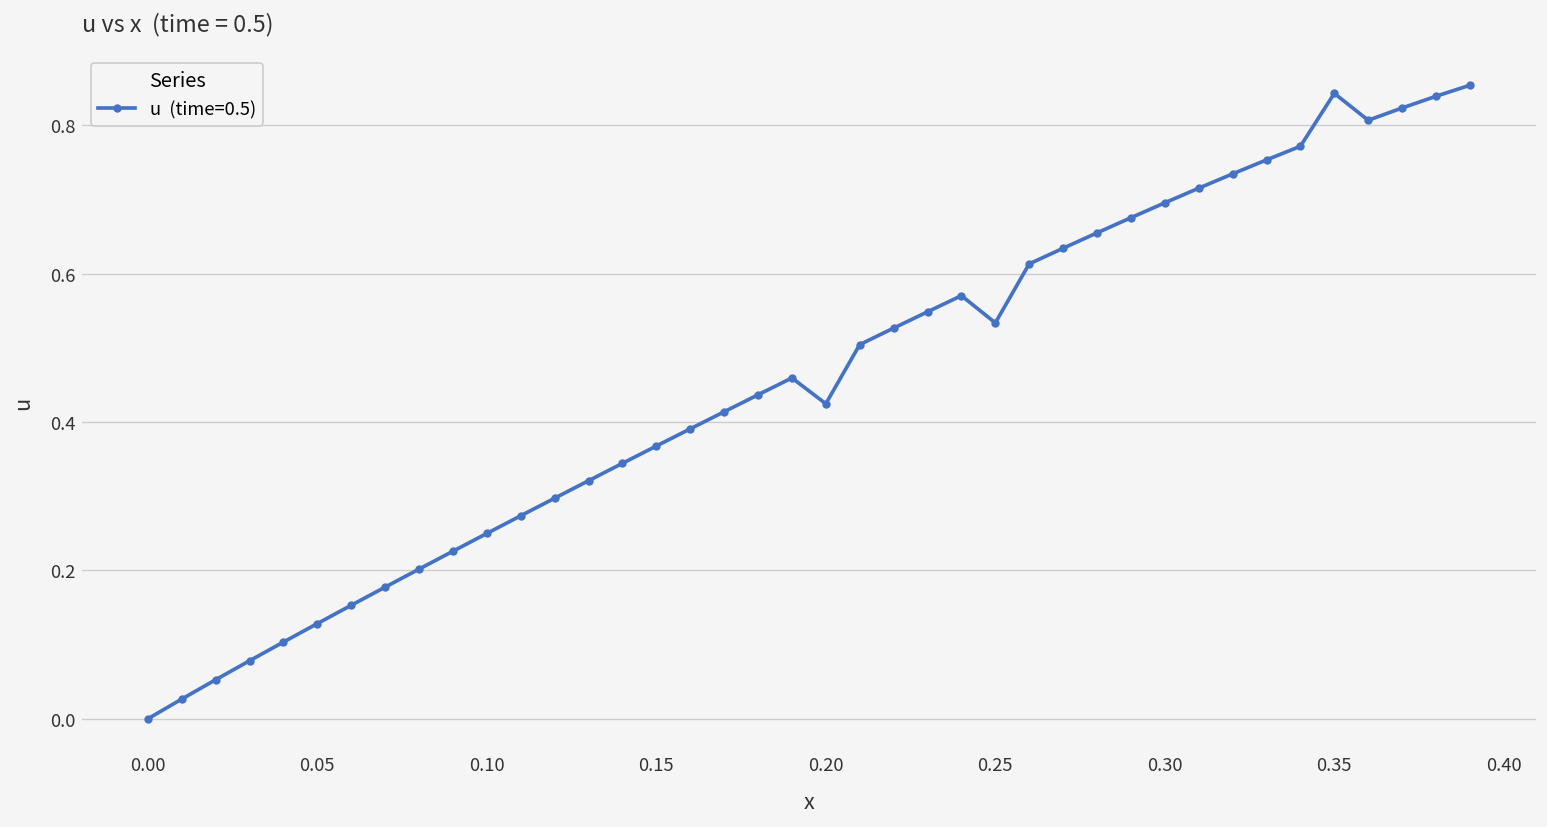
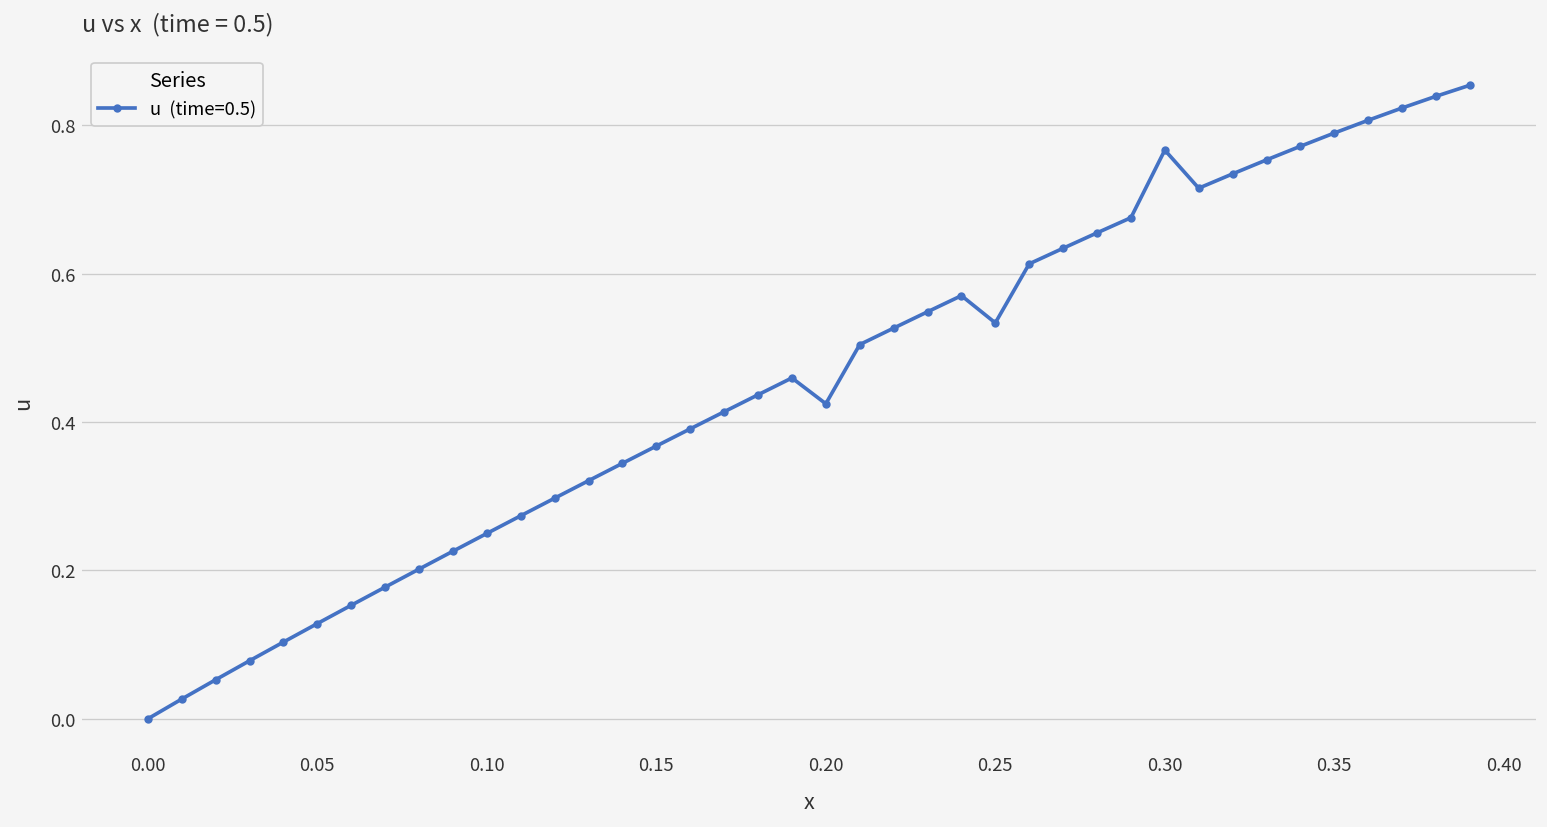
  {
    "0.00": 0.00,
    "0.05": 0.13,
    "0.10": 0.25,
    "0.15": 0.37,
    "0.20": 0.42,
    "0.25": 0.53,
-   "0.30": 0.70,
-   "0.35": 0.84
+   "0.30": 0.77,
+   "0.35": 0.79
  }
